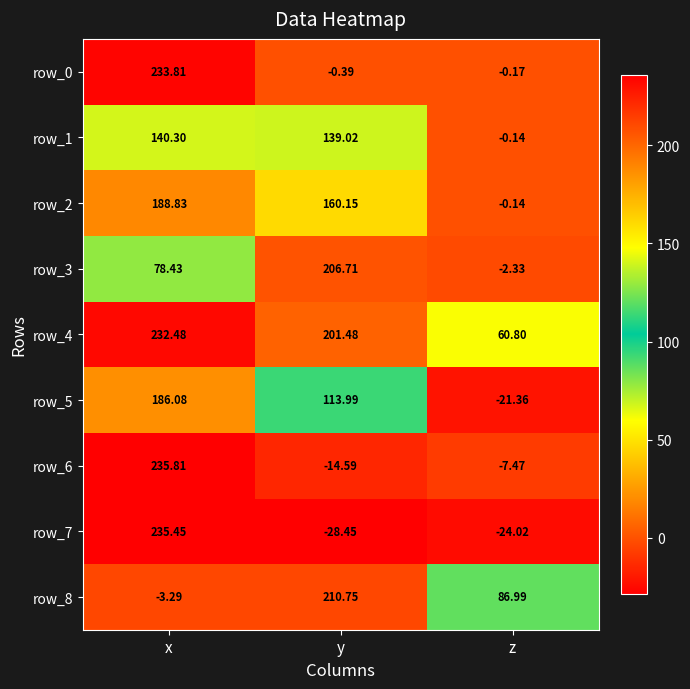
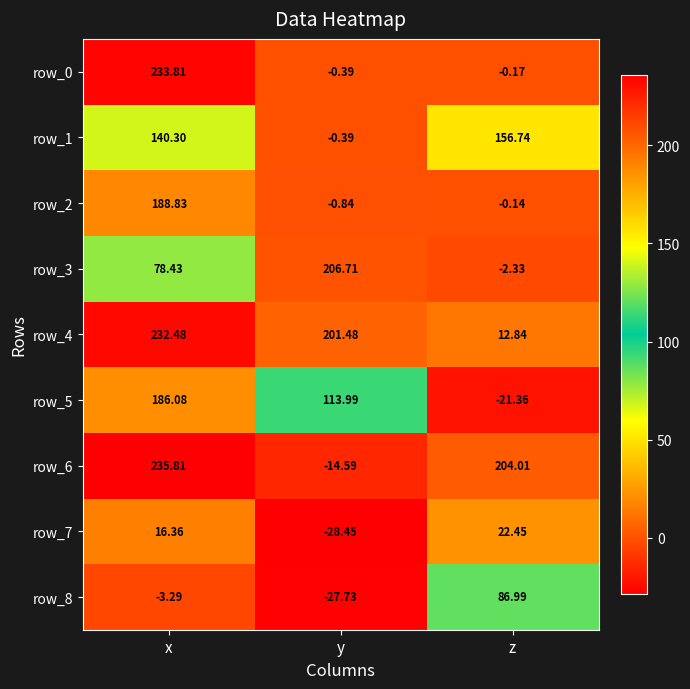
  {
    "row_0": {
      "x": 233.81,
      "y": -0.39,
      "z": -0.17
    },
    "row_1": {
      "x": 140.30,
-     "y": 139.02,
-     "z": -0.14
+     "y": -0.39,
+     "z": 156.74
    },
    "row_2": {
      "x": 188.83,
-     "y": 160.15,
+     "y": -0.84,
      "z": -0.14
    },
    "row_3": {
      "x": 78.43,
      "y": 206.71,
      "z": -2.33
    },
    "row_4": {
      "x": 232.48,
      "y": 201.48,
-     "z": 60.80
+     "z": 12.84
    },
    "row_5": {
      "x": 186.08,
      "y": 113.99,
      "z": -21.36
    },
    "row_6": {
      "x": 235.81,
      "y": -14.59,
-     "z": -7.47
+     "z": 204.01
    },
    "row_7": {
-     "x": 235.45,
+     "x": 16.36,
      "y": -28.45,
-     "z": -24.02
+     "z": 22.45
    },
    "row_8": {
      "x": -3.29,
-     "y": 210.75,
+     "y": -27.73,
      "z": 86.99
    }
  }
